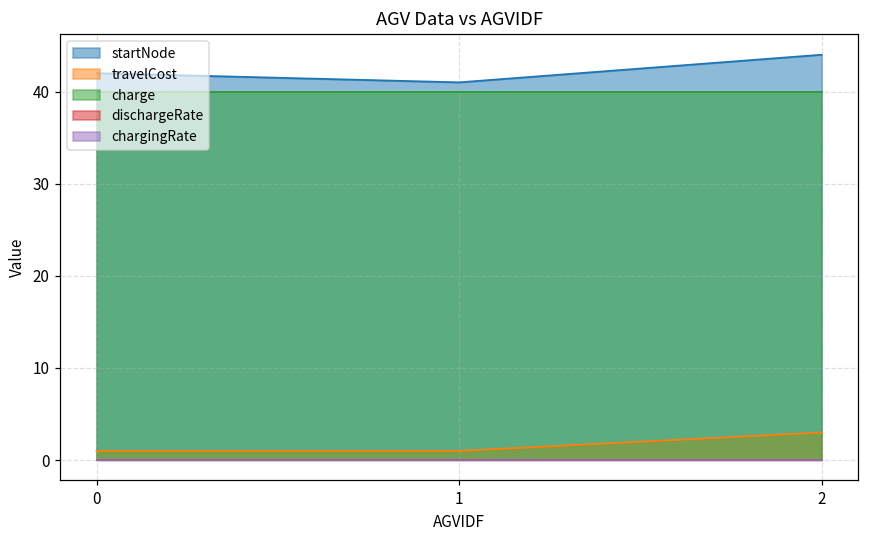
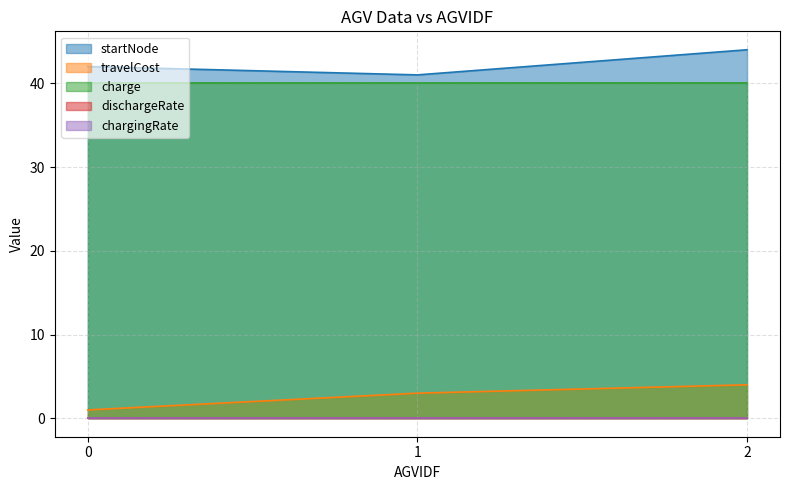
  {
    "startNode": {
      "1": 41,
      "2": 44
    },
    "travelCost": {
      "0": 1,
-     "1": 1,
-     "2": 3
+     "1": 3,
+     "2": 4
    },
    "charge": {
      "1": 40,
      "2": 40
    },
    "chargingRate": {
      "0": 0,
      "1": 0,
      "2": 0
    }
  }
